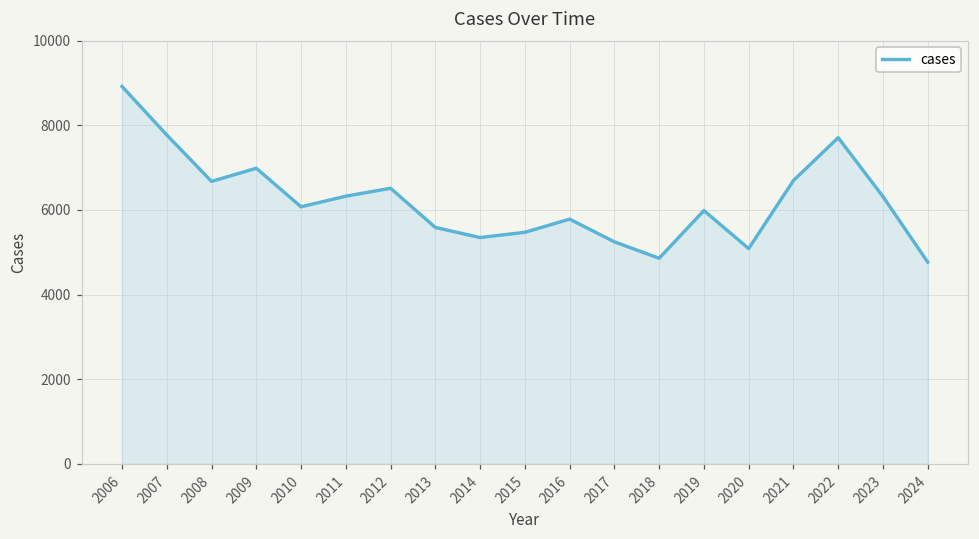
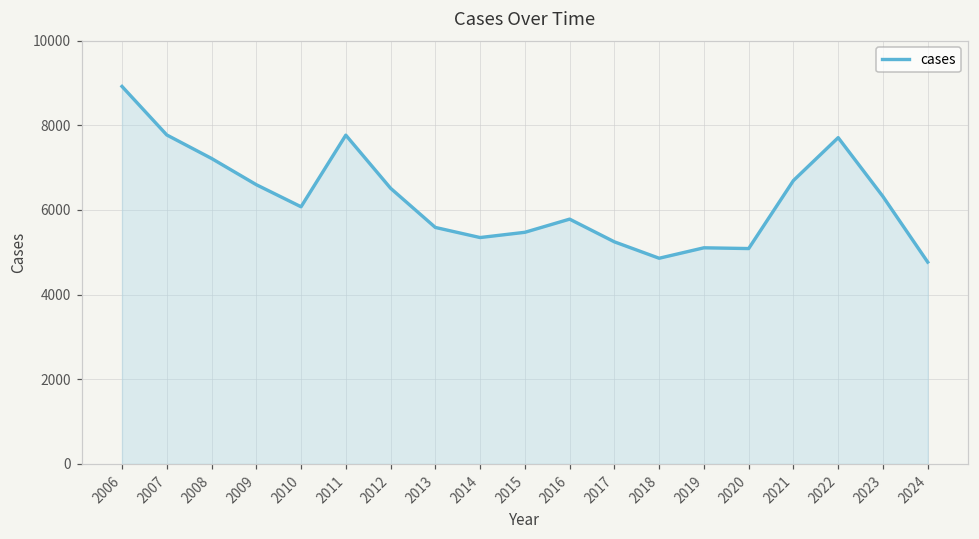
  {
    "2006": 8900,
    "2007": 7800,
-   "2008": 6700,
-   "2009": 7000,
+   "2008": 7200,
+   "2009": 6600,
    "2010": 6100,
-   "2011": 6300,
+   "2011": 7800,
    "2012": 6500,
    "2013": 5600,
    "2014": 5300,
    "2015": 5500,
    "2016": 5800,
    "2017": 5200,
    "2018": 4900,
-   "2019": 6000,
+   "2019": 5100,
    "2020": 5100,
    "2021": 6700,
    "2022": 7700,
    "2023": 6300,
    "2024": 4800
  }
